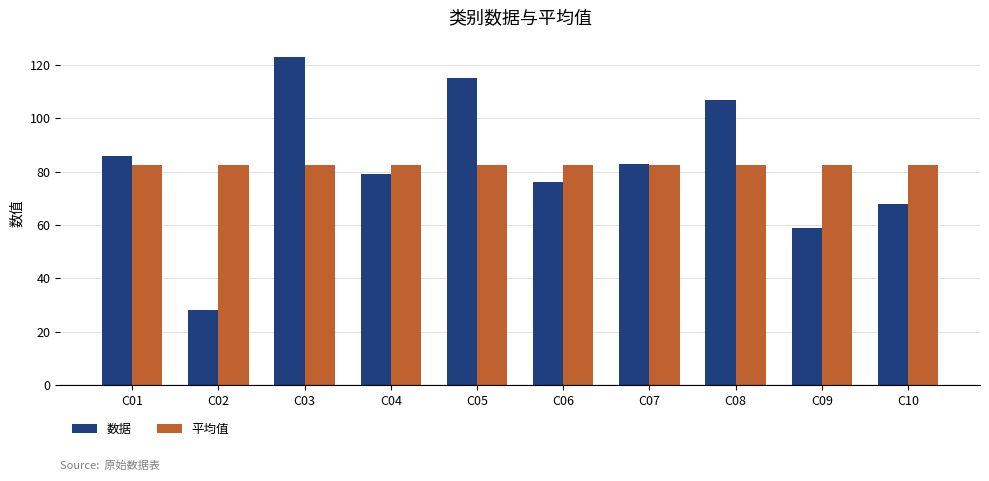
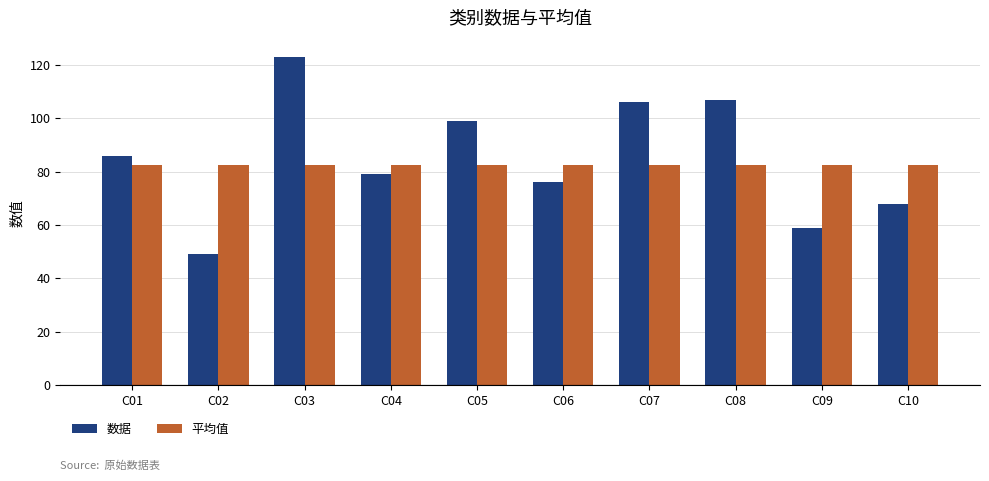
  {
    "数据": {
      "C01": 86,
-     "C02": 28,
+     "C02": 49,
      "C03": 123,
      "C04": 79,
-     "C05": 115,
+     "C05": 99,
      "C06": 76,
-     "C07": 83,
+     "C07": 106,
      "C08": 107,
      "C09": 59,
      "C10": 68
    },
    "平均值": {
      "C01": 82,
      "C02": 82,
      "C03": 82,
      "C04": 82,
      "C05": 82,
      "C06": 82,
      "C07": 82,
      "C08": 82,
      "C09": 82,
      "C10": 82
    }
  }
